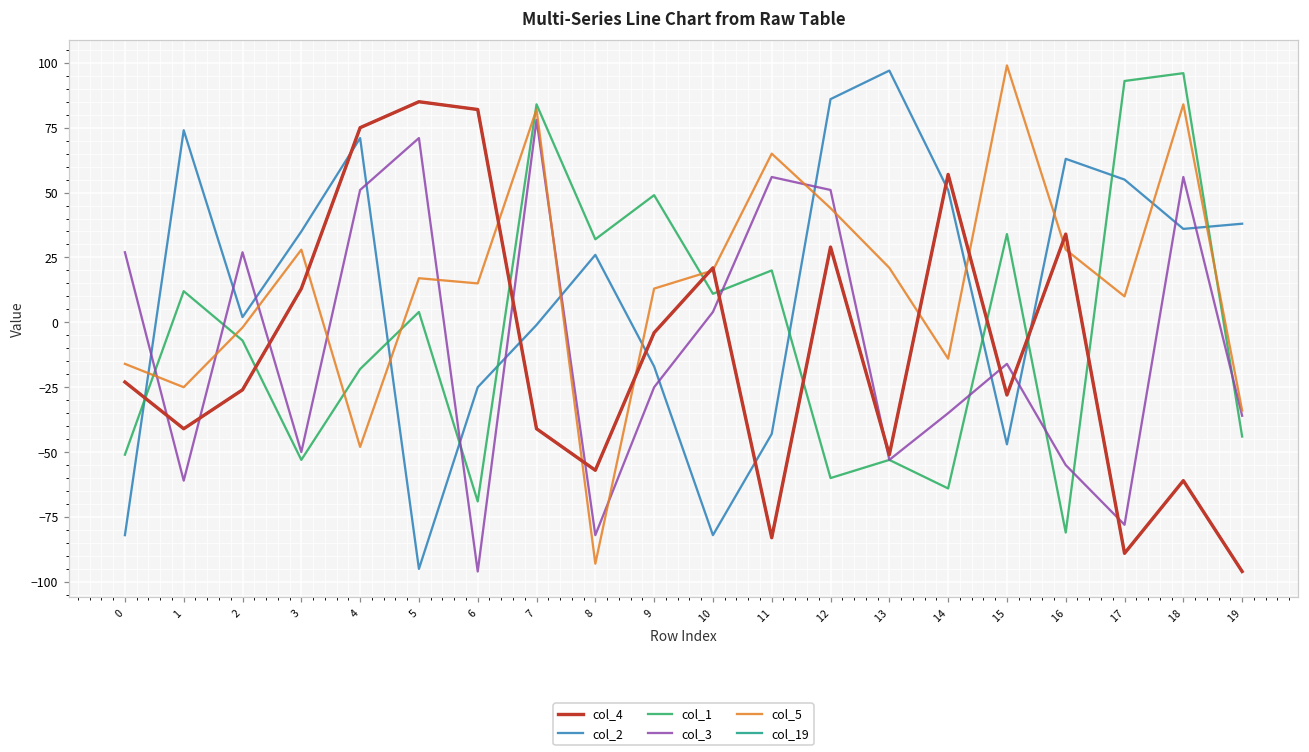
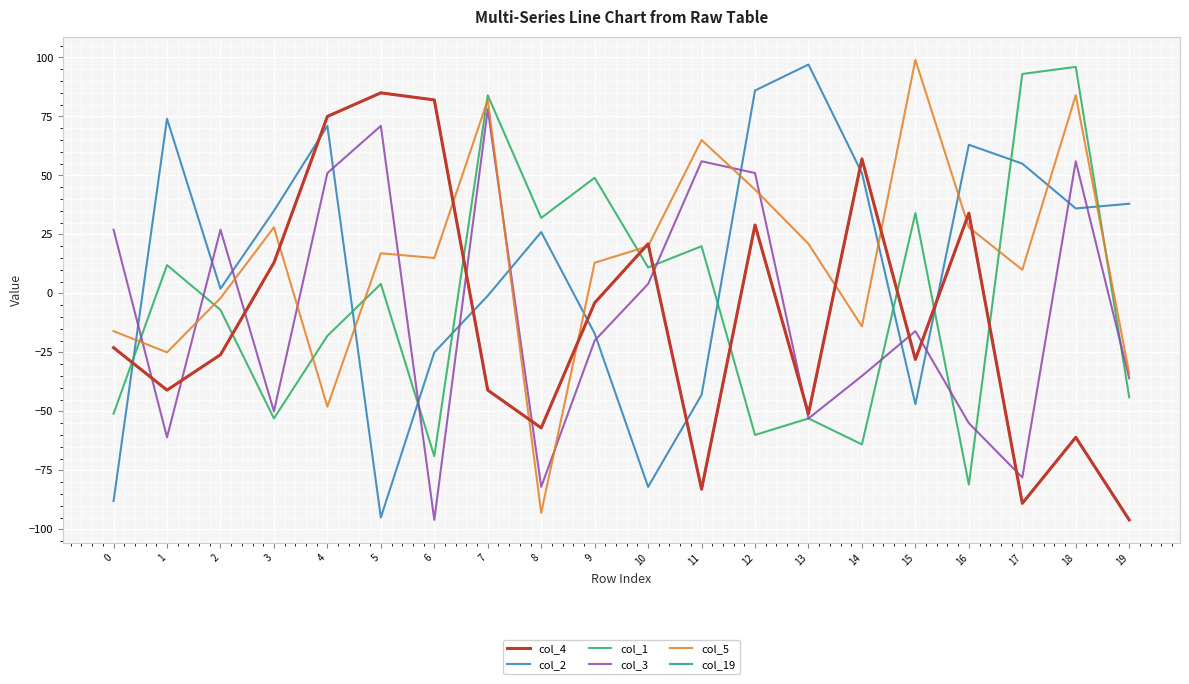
  {
    "col_2": {
-     "0": -82,
+     "0": -88,
      "1": 74,
      "2": 2,
      "3": 35,
      "4": 71,
      "5": -95,
      "6": -25,
      "7": -1,
      "8": 26,
      "9": -17,
      "10": -82,
      "11": -43,
      "12": 86,
      "13": 97,
      "14": 51,
      "15": -47,
      "16": 63,
      "17": 55,
      "18": 36,
      "19": 38
    },
    "col_3": {
      "0": 27,
      "1": -61,
      "2": 27,
      "3": -50,
      "4": 51,
      "5": 71,
      "6": -96,
      "7": 78,
      "8": -82,
-     "9": -25,
+     "9": -20,
      "10": 4,
      "11": 56,
      "12": 51,
      "14": -35,
      "15": -16,
      "16": -55,
      "17": -78,
      "18": 56,
      "19": -36
    },
    "col_5": {
      "0": -16,
      "1": -25,
      "2": -2,
      "3": 28,
      "4": -48,
      "5": 17,
      "6": 15,
      "7": 82,
      "8": -93,
      "9": 13,
      "11": 65,
      "12": 44,
      "13": 21,
      "14": -14,
      "15": 99,
      "16": 28,
      "17": 10,
      "18": 84,
      "19": -34
    }
  }
